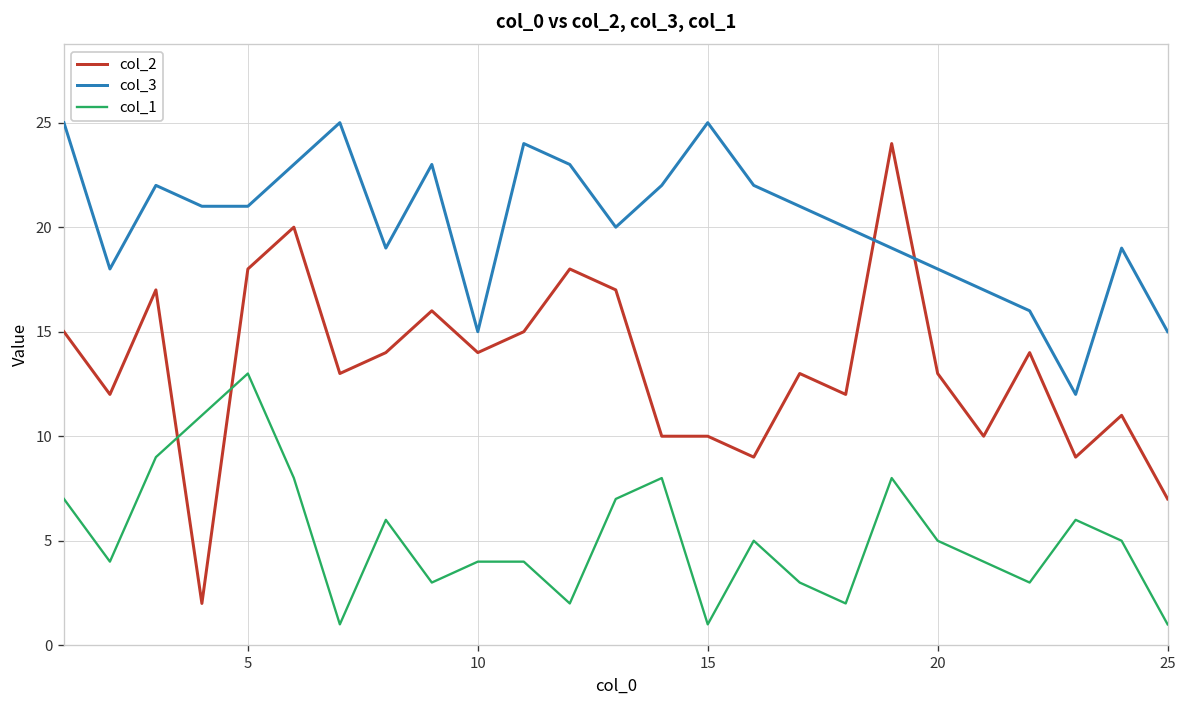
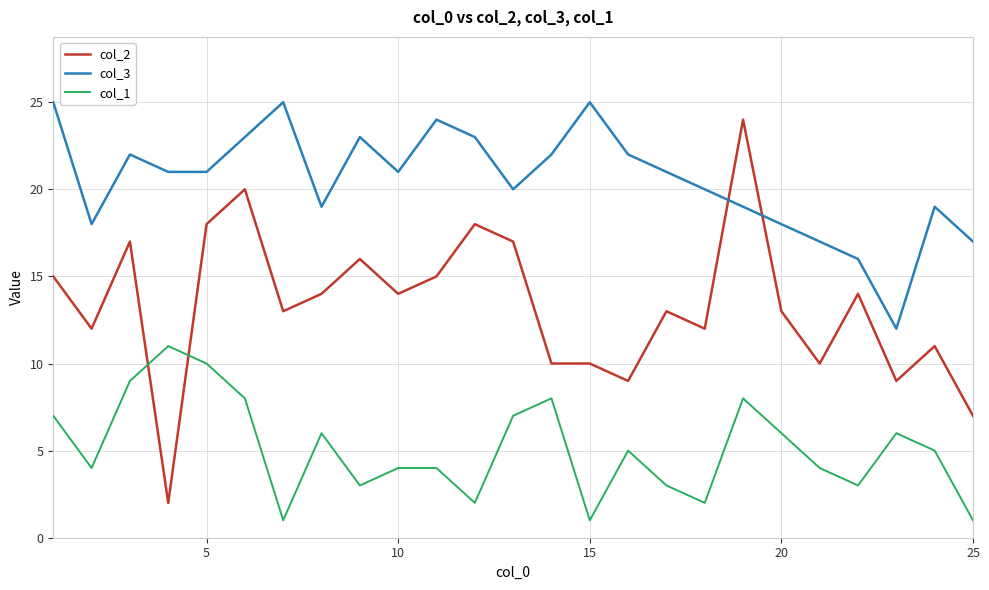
  {
    "col_2": {
      "5": 18,
      "10": 14,
      "15": 10,
      "20": 13,
      "25": 7
    },
    "col_3": {
      "5": 21,
-     "10": 15,
+     "10": 21,
      "15": 25,
      "20": 18,
-     "25": 15
+     "25": 17
    },
    "col_1": {
-     "5": 13,
+     "5": 10,
      "10": 4,
      "15": 1,
-     "20": 5,
+     "20": 6,
      "25": 1
    }
  }
